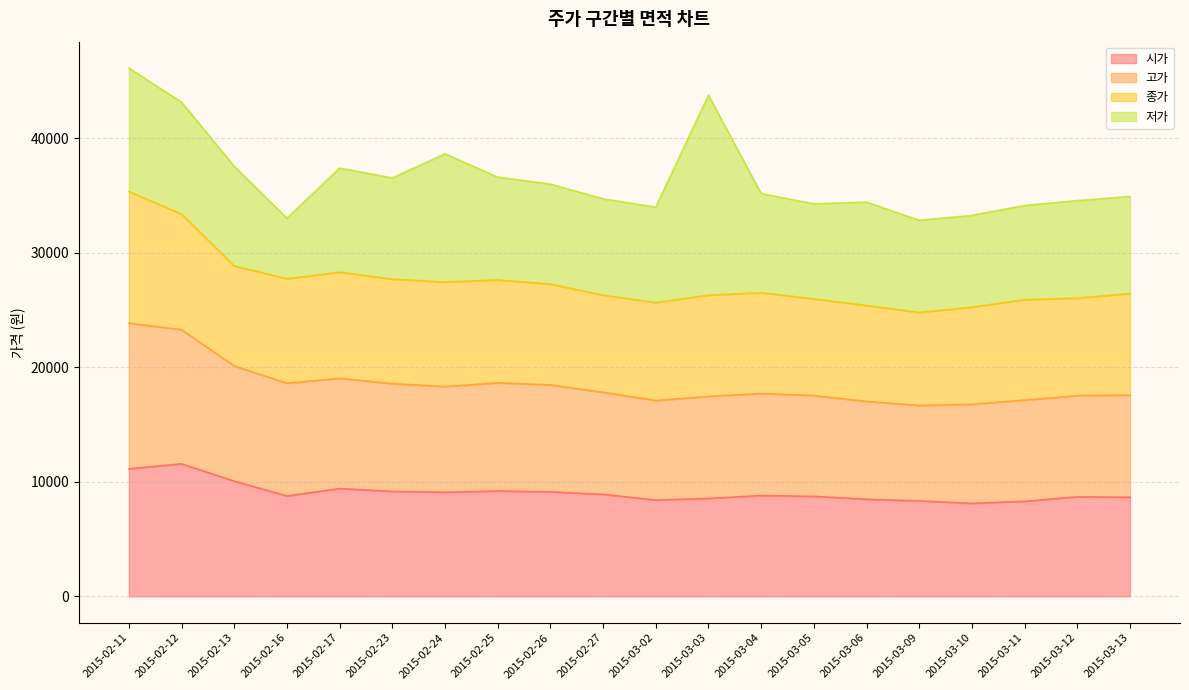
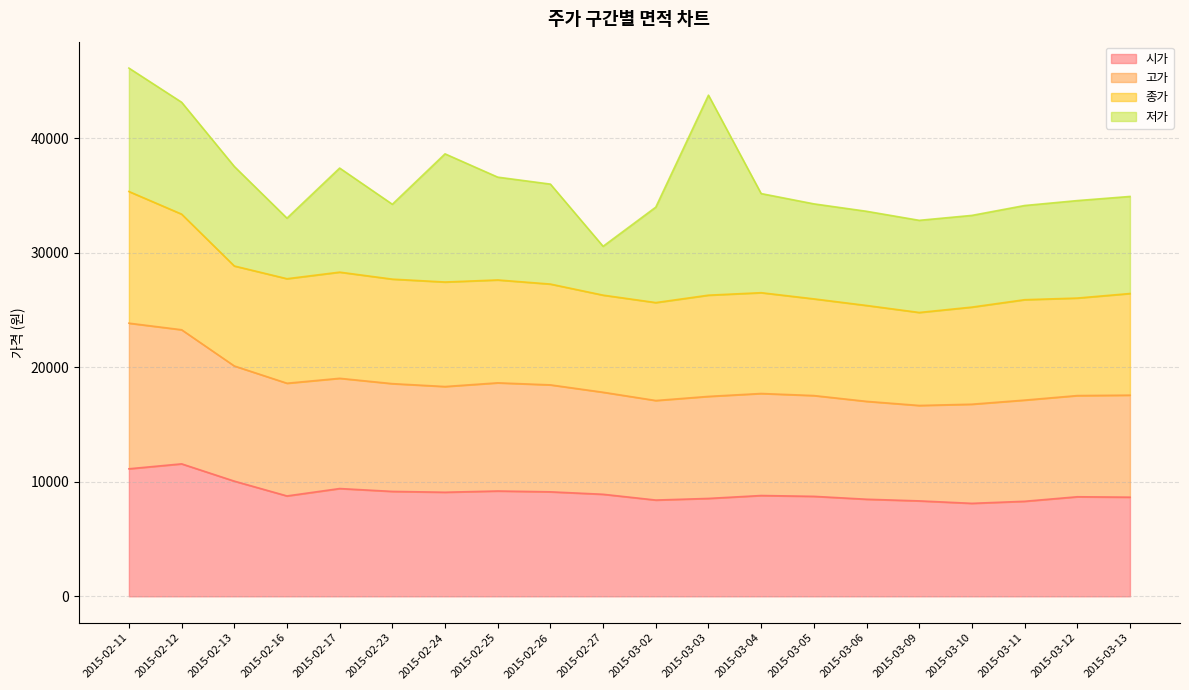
  {
    "저가": {
      "2015-02-11": 10800,
      "2015-02-12": 9800,
      "2015-02-13": 8700,
      "2015-02-16": 5300,
      "2015-02-17": 9100,
-     "2015-02-23": 8800,
+     "2015-02-23": 6500,
      "2015-02-24": 11200,
      "2015-02-25": 9000,
      "2015-02-26": 8700,
-     "2015-02-27": 8400,
+     "2015-02-27": 4300,
      "2015-03-02": 8300,
      "2015-03-03": 17500,
      "2015-03-04": 8700,
      "2015-03-05": 8300,
-     "2015-03-06": 9000,
+     "2015-03-06": 8200,
      "2015-03-09": 8000,
      "2015-03-10": 8000,
      "2015-03-11": 8200,
      "2015-03-12": 8500,
      "2015-03-13": 8500
    }
  }
